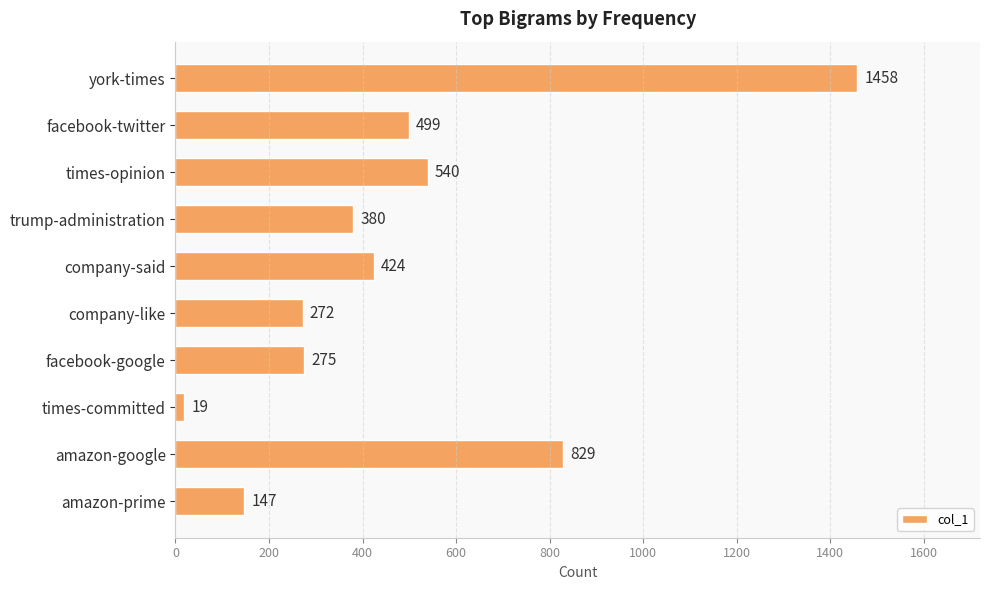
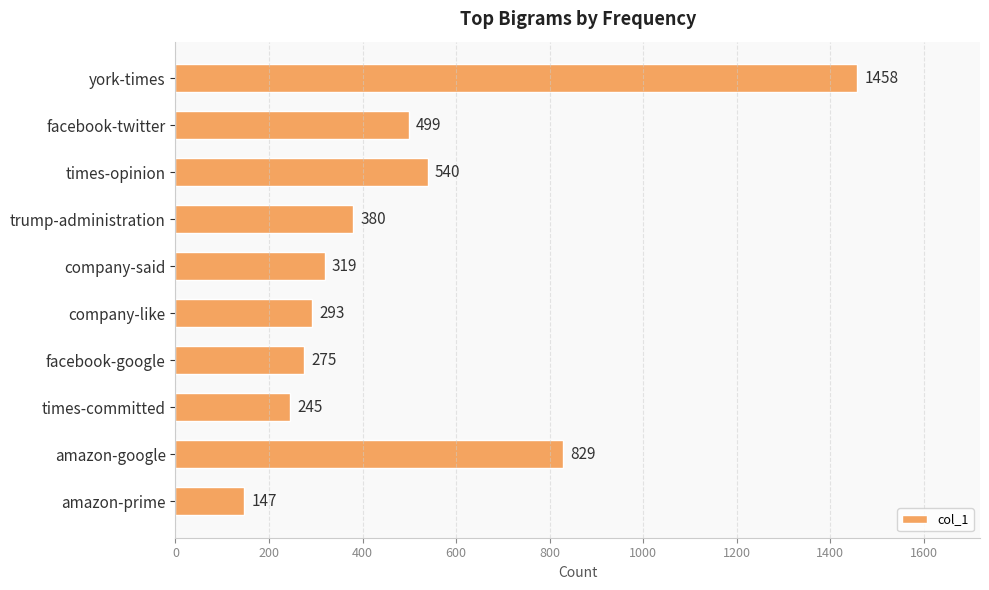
  {
    "york-times": 1458,
    "facebook-twitter": 499,
    "times-opinion": 540,
    "trump-administration": 380,
-   "company-said": 424,
-   "company-like": 272,
+   "company-said": 319,
+   "company-like": 293,
    "facebook-google": 275,
-   "times-committed": 19,
+   "times-committed": 245,
    "amazon-google": 829,
    "amazon-prime": 147
  }
